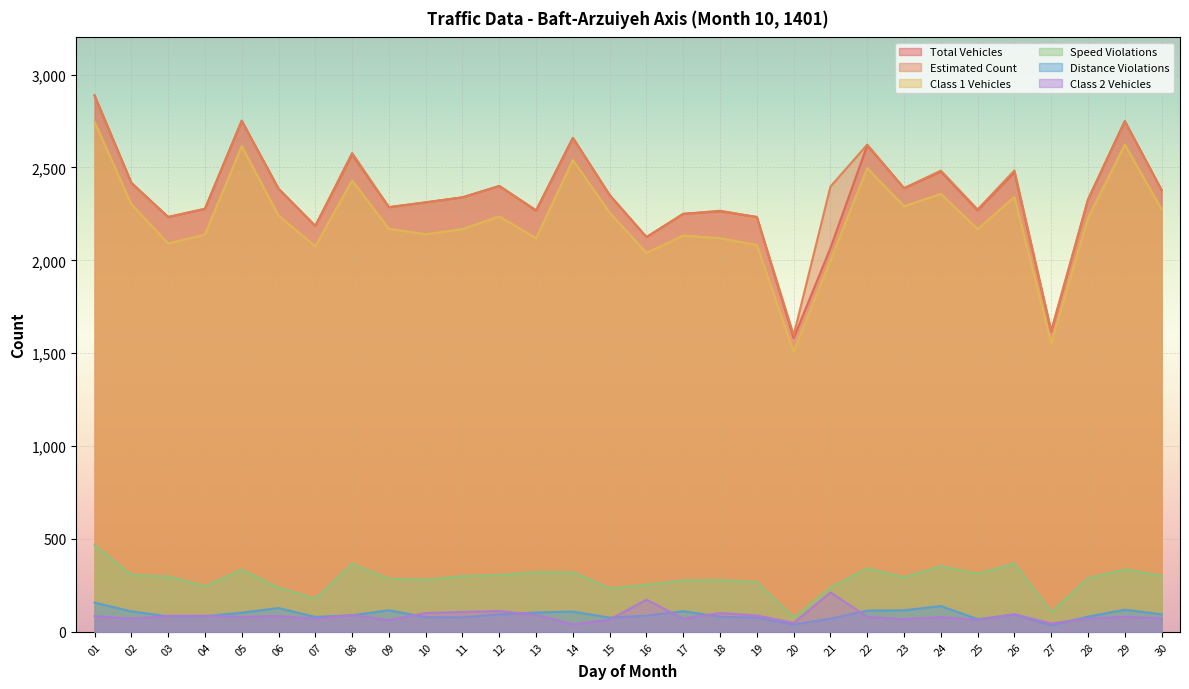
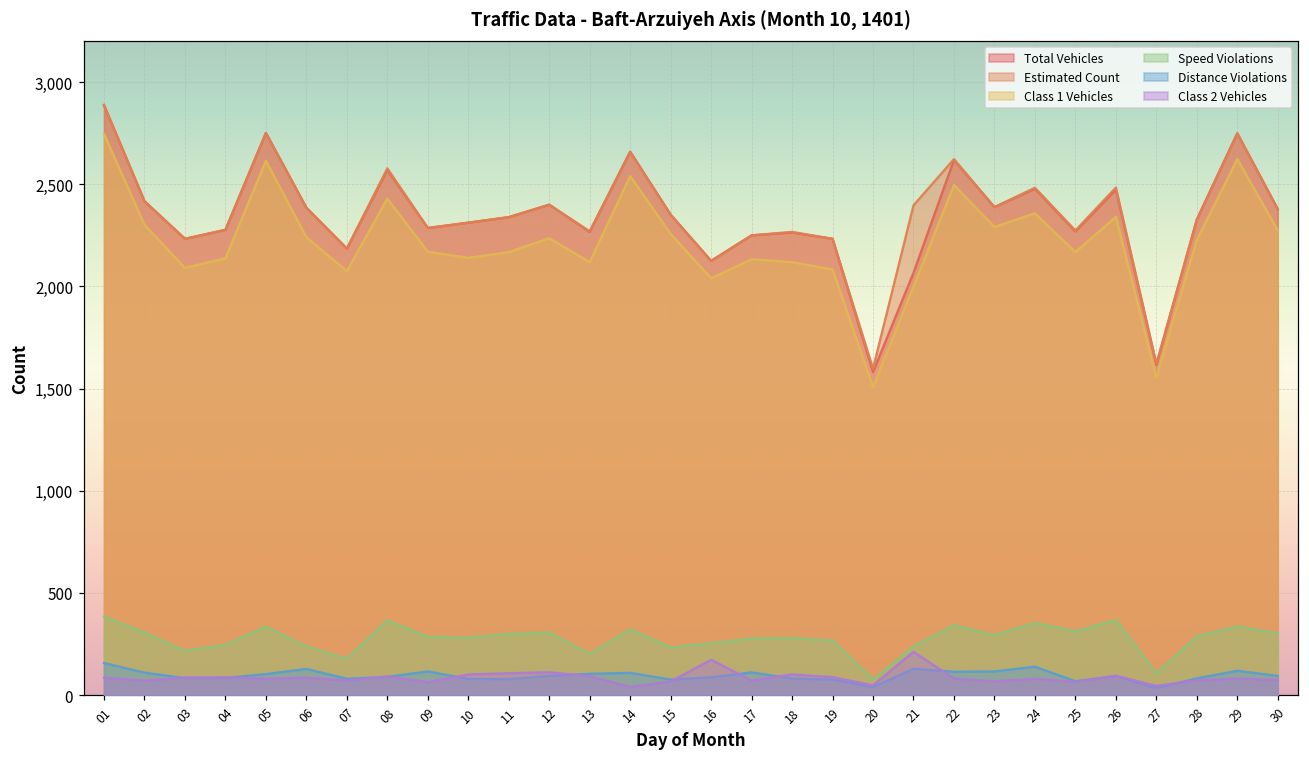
  {
    "Speed Violations": {
-     "01": 470,
+     "01": 380,
      "02": 310,
-     "03": 300,
+     "03": 220,
      "04": 250,
      "05": 340,
      "06": 240,
      "07": 180,
      "08": 370,
      "09": 290,
      "10": 280,
      "11": 300,
      "12": 310,
-     "13": 320,
+     "13": 200,
      "14": 320,
      "15": 230,
      "16": 250,
      "17": 280,
      "18": 280,
      "19": 270,
      "20": 80,
      "21": 240,
      "22": 340,
      "23": 290,
      "24": 350,
      "25": 310,
      "26": 370,
      "27": 110,
      "28": 290,
      "29": 340,
      "30": 300
    },
    "Distance Violations": {
      "01": 160,
      "02": 110,
      "05": 100,
      "06": 130,
      "09": 120,
      "10": 80,
      "11": 80,
      "12": 90,
      "14": 110,
      "16": 90,
      "17": 110,
      "18": 80,
-     "21": 70,
+     "21": 130,
      "22": 110,
      "23": 120,
      "24": 140,
      "29": 120,
      "30": 90
    },
    "Class 2 Vehicles": {
      "01": 90,
      "02": 70,
      "05": 80,
      "06": 90,
      "09": 60,
      "10": 100,
      "11": 110,
      "12": 110,
      "14": 40,
      "16": 170,
      "17": 70,
      "18": 100,
      "21": 210,
      "22": 80,
      "23": 70,
      "24": 80,
      "29": 80,
      "30": 70
    }
  }
